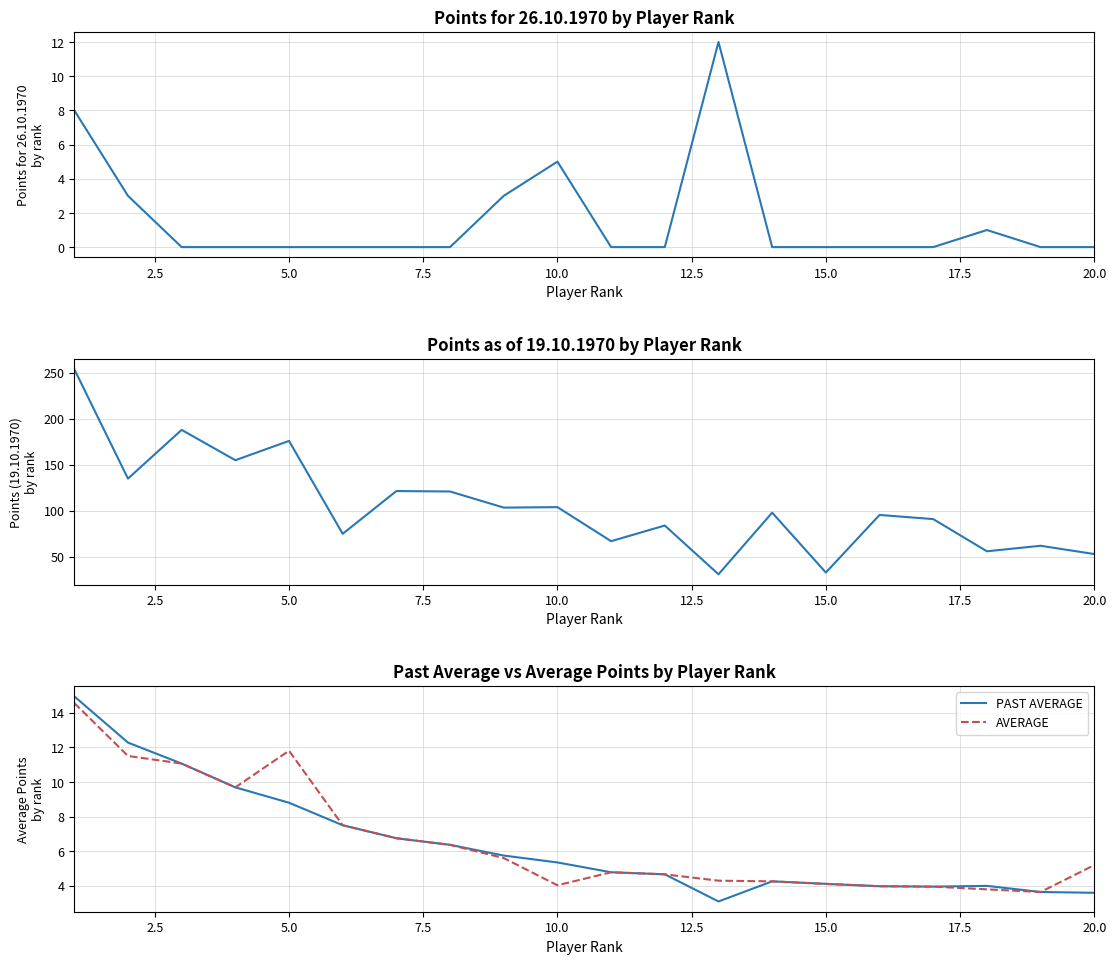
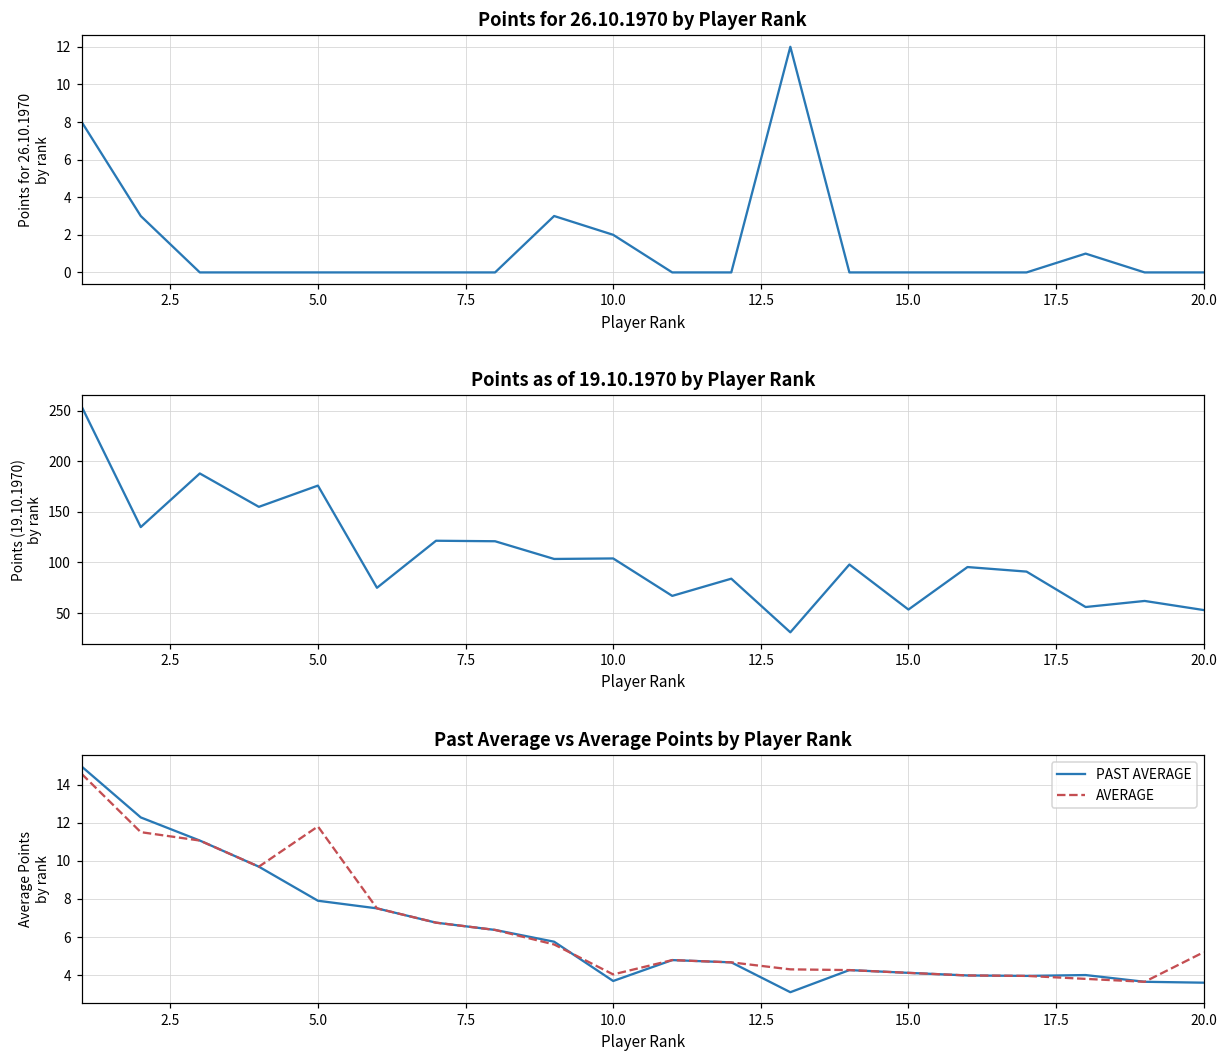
  {
    "Points for 26.10.1970 by Player Rank": {
      "5.0": 0,
-     "10.0": 5,
+     "10.0": 2,
      "15.0": 0,
      "20.0": 0
    },
    "Points as of 19.10.1970 by Player Rank": {
      "5.0": 180,
      "10.0": 100,
-     "15.0": 30,
+     "15.0": 50,
      "20.0": 50
    },
    "Past Average vs Average Points by Player Rank": {
      "PAST AVERAGE": {
-       "5.0": 8.8,
-       "10.0": 5.4,
+       "5.0": 7.9,
+       "10.0": 3.7,
        "20.0": 3.6
      },
      "AVERAGE": {
        "5.0": 11.8,
        "10.0": 4.0,
        "20.0": 5.2
      }
    }
  }
